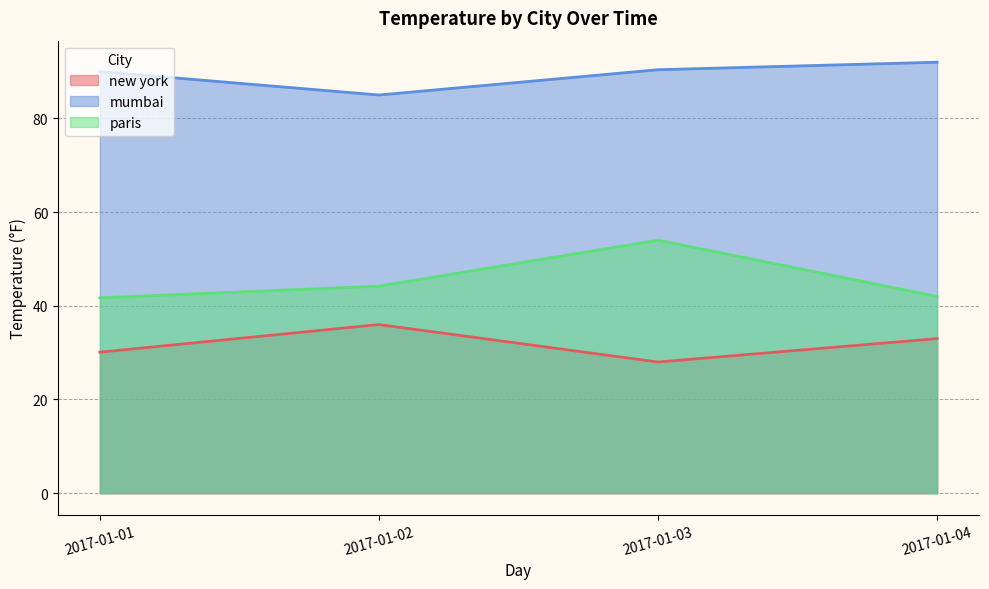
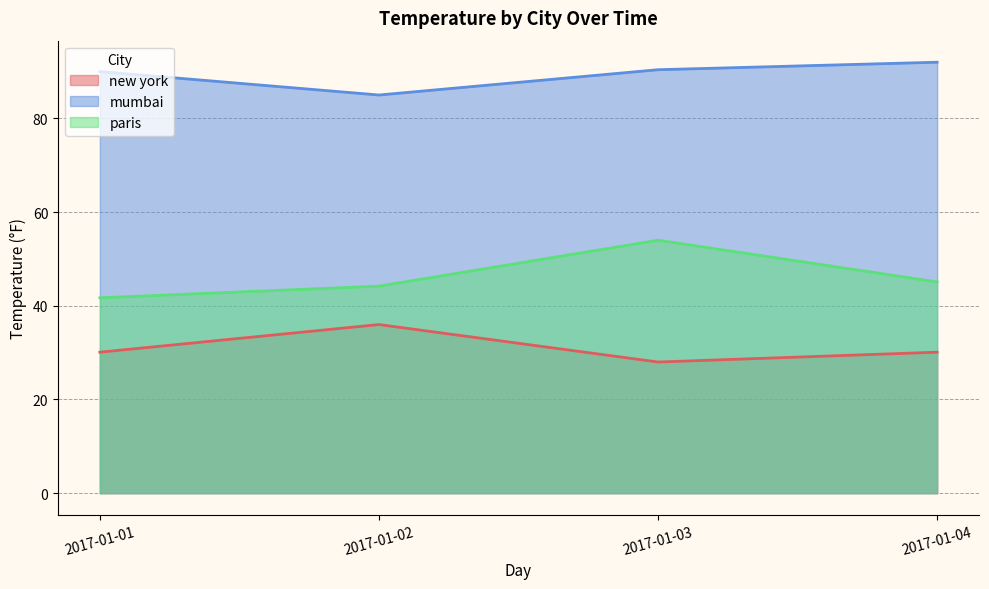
  {
    "new york": {
      "2017-01-01": 30,
      "2017-01-02": 36,
      "2017-01-03": 28,
-     "2017-01-04": 33
+     "2017-01-04": 30
    },
    "mumbai": {
      "2017-01-02": 85,
      "2017-01-03": 90,
      "2017-01-04": 92
    },
    "paris": {
      "2017-01-01": 42,
      "2017-01-02": 44,
      "2017-01-03": 54,
-     "2017-01-04": 42
+     "2017-01-04": 45
    }
  }
